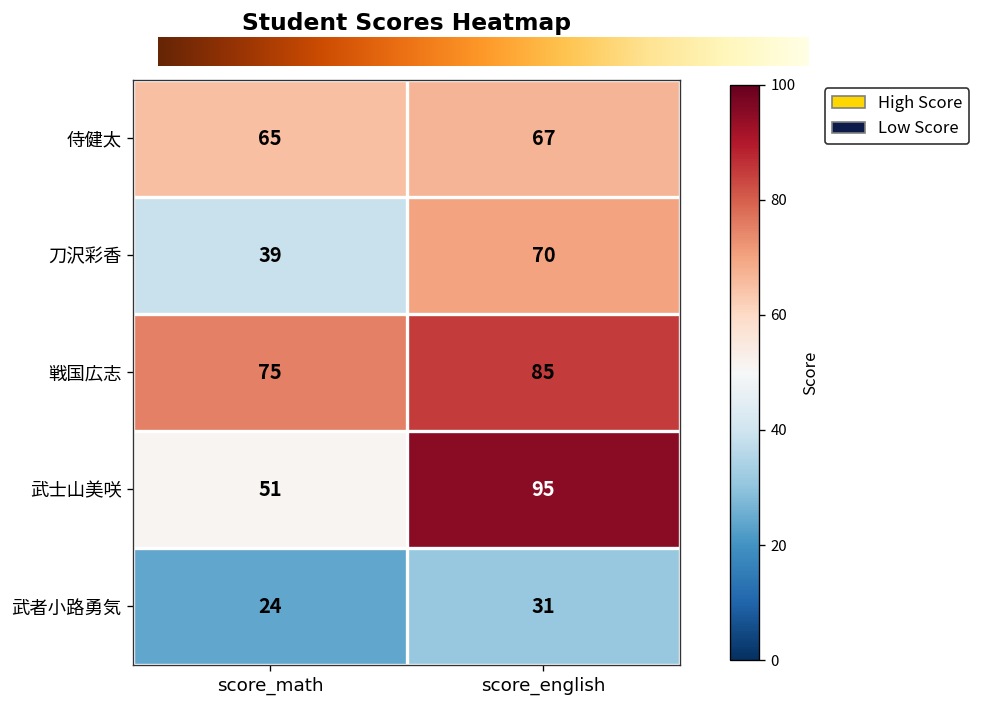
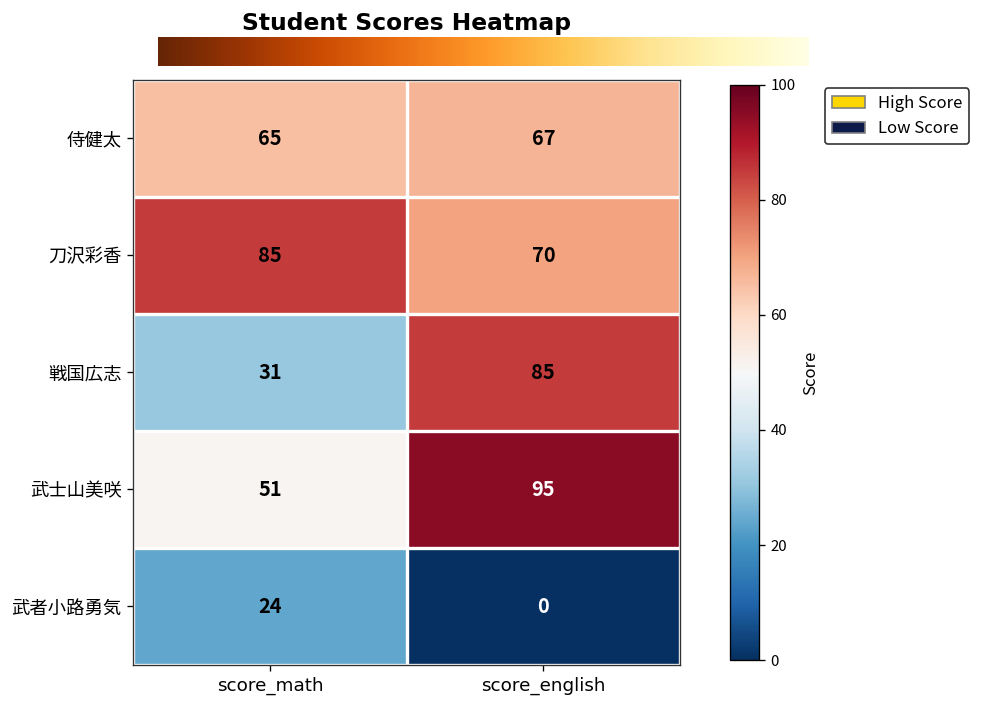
  {
    "侍健太": {
      "score_math": 65,
      "score_english": 67
    },
    "刀沢彩香": {
-     "score_math": 39,
+     "score_math": 85,
      "score_english": 70
    },
    "戦国広志": {
-     "score_math": 75,
+     "score_math": 31,
      "score_english": 85
    },
    "武士山美咲": {
      "score_math": 51,
      "score_english": 95
    },
    "武者小路勇気": {
      "score_math": 24,
-     "score_english": 31
+     "score_english": 0
    }
  }
